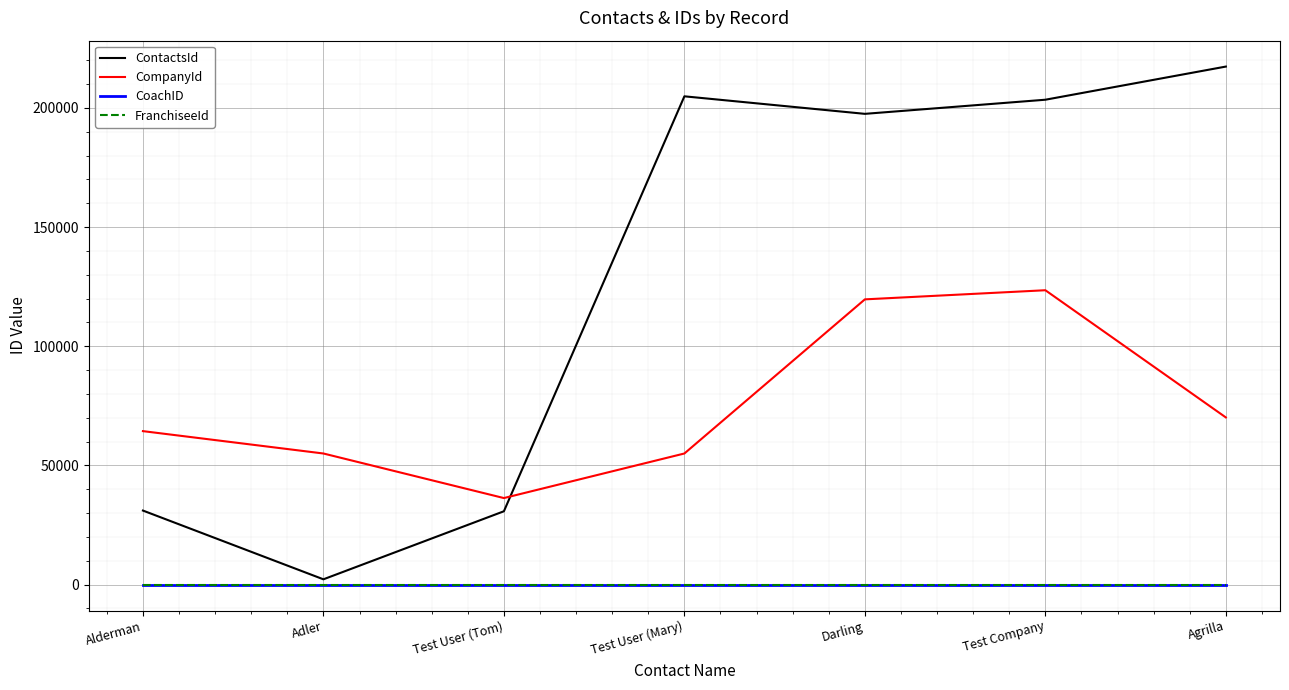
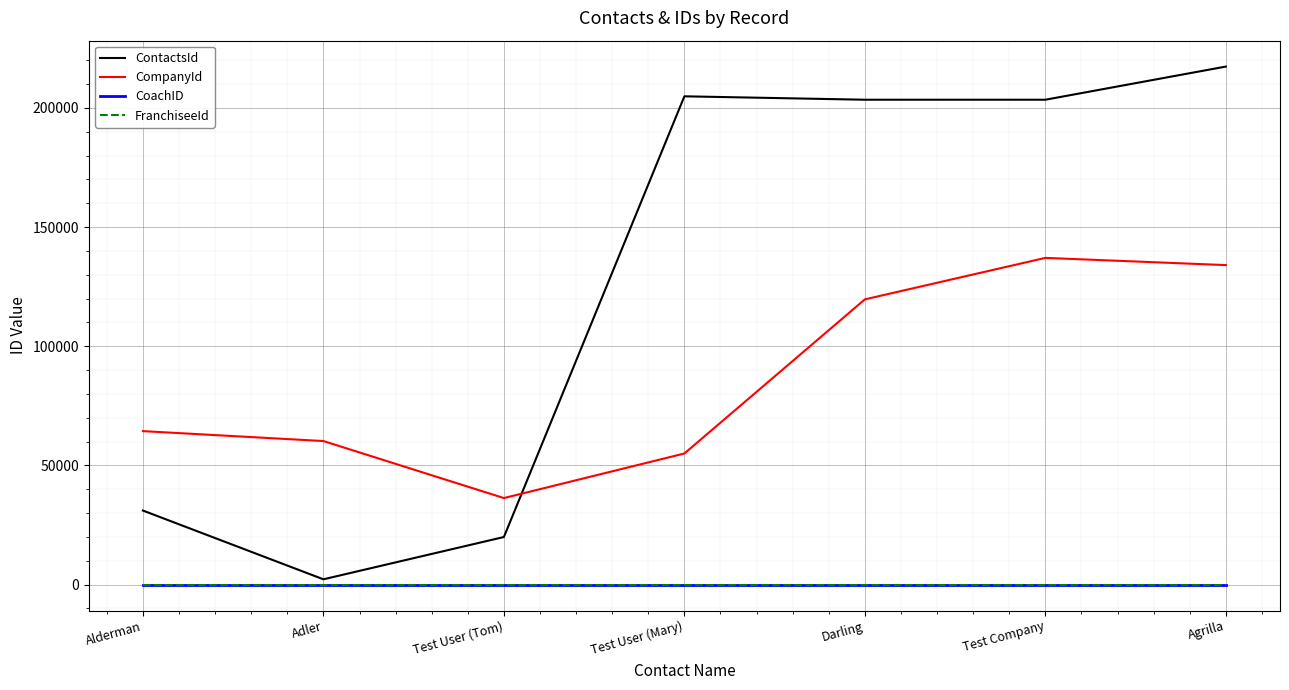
  {
    "ContactsId": {
      "Alderman": 31000,
      "Adler": 2000,
-     "Test User (Tom)": 31000,
+     "Test User (Tom)": 20000,
      "Test User (Mary)": 205000,
-     "Darling": 197000,
+     "Darling": 203000,
      "Test Company": 203000,
      "Agrilla": 217000
    },
    "CompanyId": {
      "Alderman": 64000,
-     "Adler": 55000,
+     "Adler": 60000,
      "Test User (Tom)": 36000,
      "Test User (Mary)": 55000,
      "Darling": 120000,
-     "Test Company": 123000,
-     "Agrilla": 70000
+     "Test Company": 137000,
+     "Agrilla": 134000
    },
    "FranchiseeId": {
      "Alderman": 0,
      "Adler": 0,
      "Test User (Tom)": 0,
      "Test User (Mary)": 0,
      "Darling": 0,
      "Test Company": 0,
      "Agrilla": 0
    }
  }
